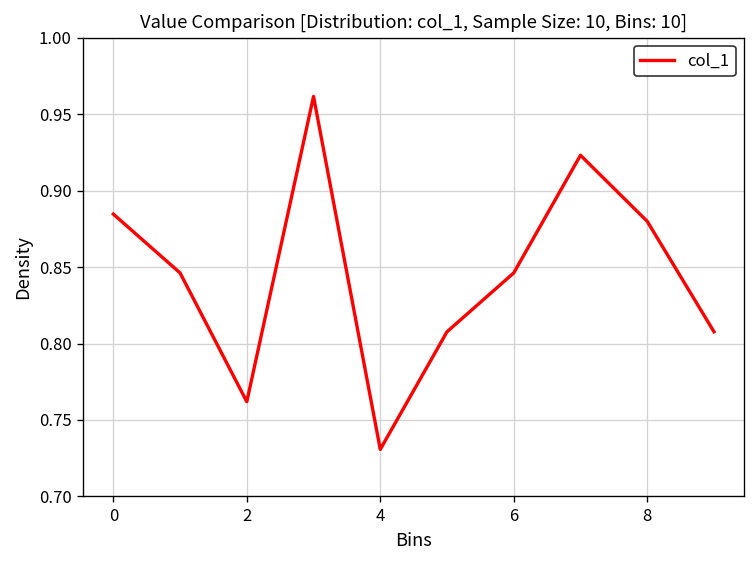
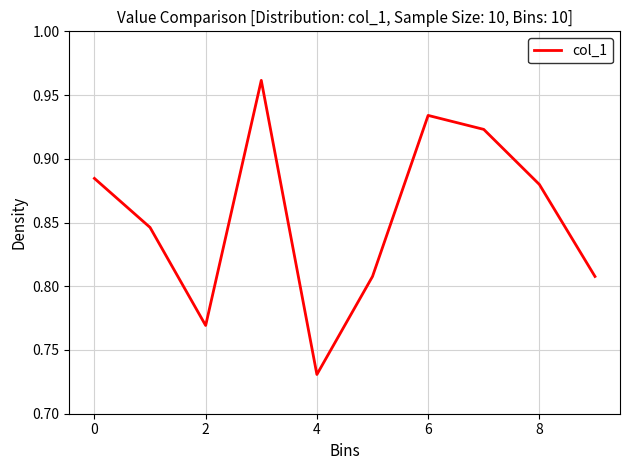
  {
    "0": 0.885,
-   "2": 0.762,
+   "2": 0.769,
    "4": 0.731,
-   "6": 0.846,
+   "6": 0.934,
    "8": 0.880
  }
